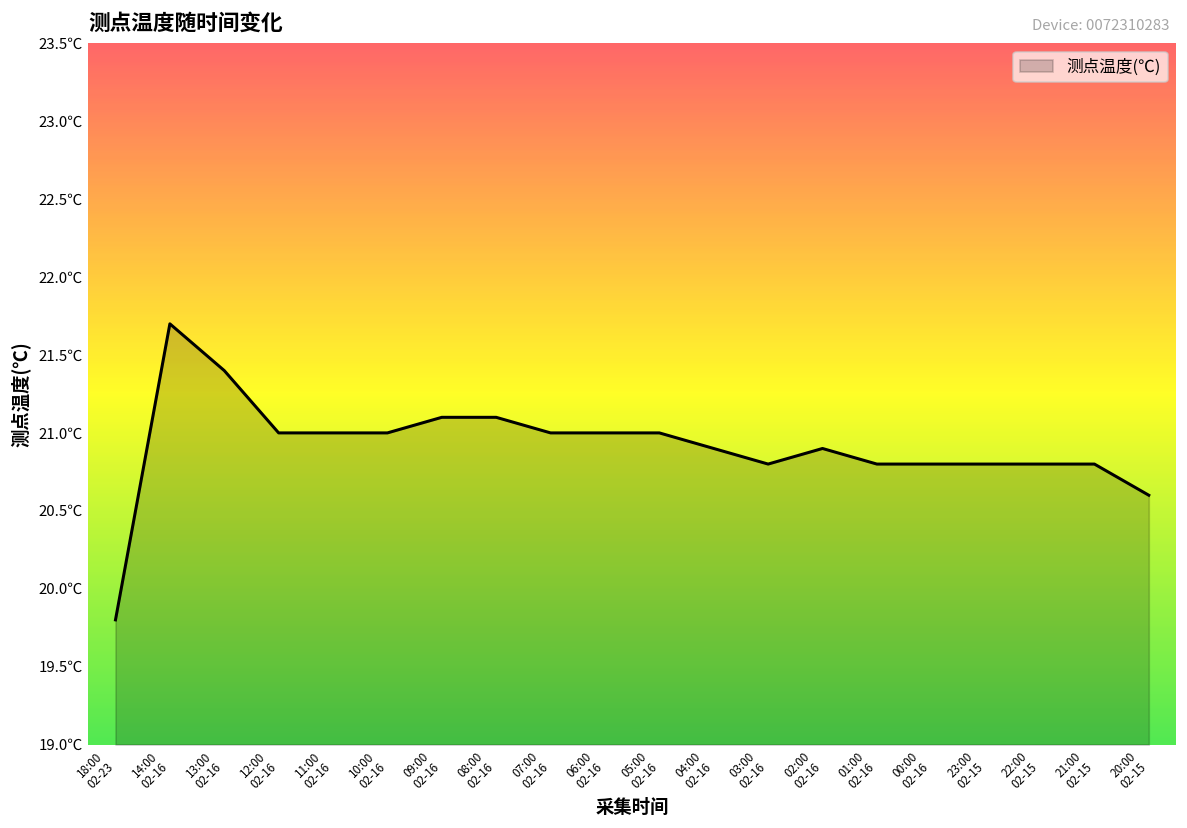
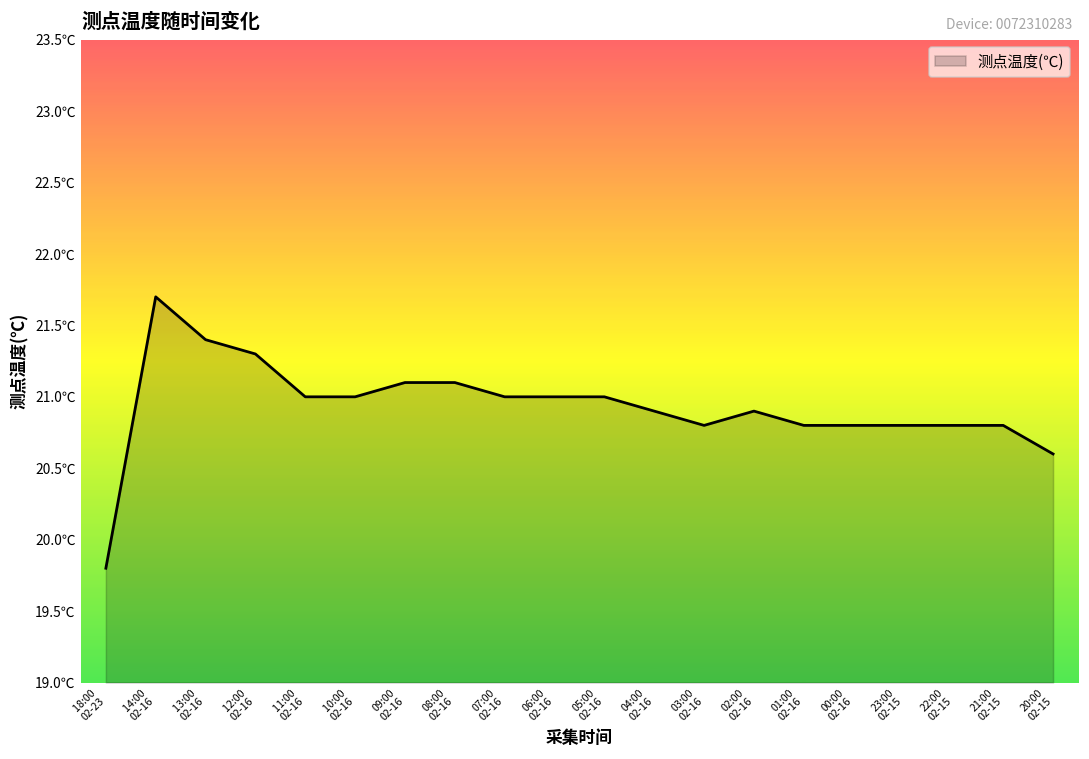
  {
    "18:00 02-23": "19.8℃",
    "14:00 02-16": "21.7℃",
    "13:00 02-16": "21.4℃",
-   "12:00 02-16": "21.0℃",
+   "12:00 02-16": "21.3℃",
    "11:00 02-16": "21.0℃",
    "10:00 02-16": "21.0℃",
    "09:00 02-16": "21.1℃",
    "08:00 02-16": "21.1℃",
    "07:00 02-16": "21.0℃",
    "06:00 02-16": "21.0℃",
    "05:00 02-16": "21.0℃",
    "04:00 02-16": "20.9℃",
    "03:00 02-16": "20.8℃",
    "02:00 02-16": "20.9℃",
    "01:00 02-16": "20.8℃",
    "00:00 02-16": "20.8℃",
    "23:00 02-15": "20.8℃",
    "22:00 02-15": "20.8℃",
    "21:00 02-15": "20.8℃",
    "20:00 02-15": "20.6℃"
  }
